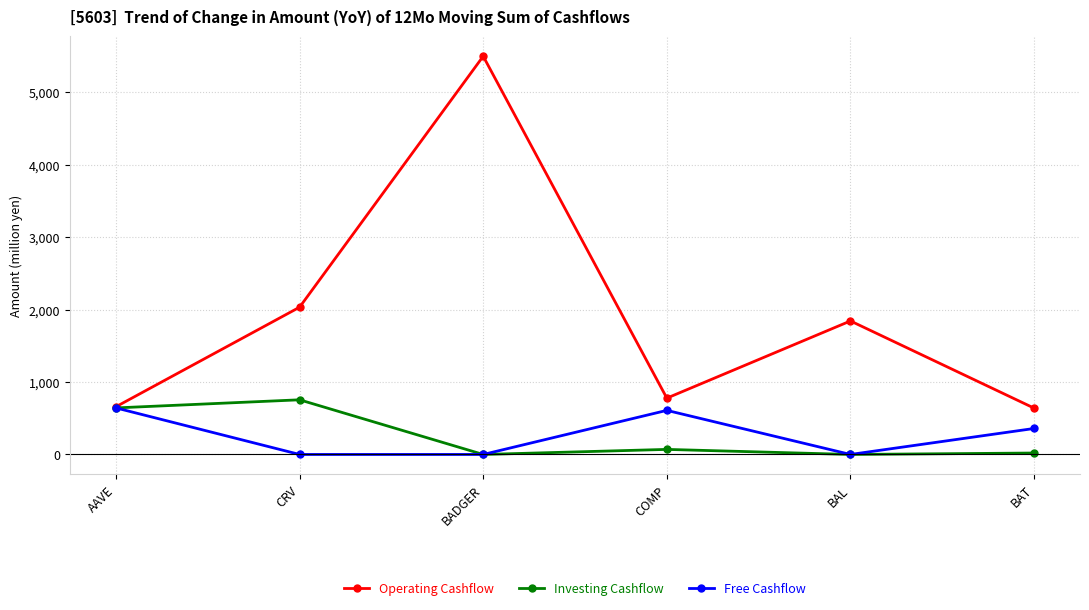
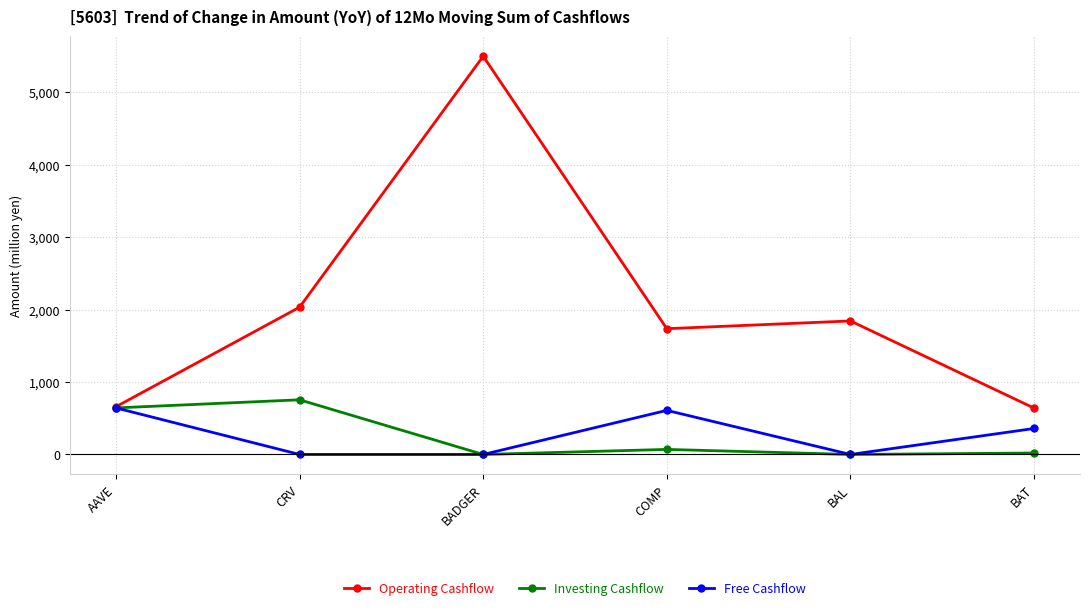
  {
    "Operating Cashflow": {
      "CRV": "2,000",
      "BADGER": "5,500",
-     "COMP": "800",
+     "COMP": "1,700",
      "BAL": "1,800",
      "BAT": "600"
    },
    "Investing Cashflow": {
      "CRV": "800",
      "COMP": "100",
      "BAT": "0"
    },
    "Free Cashflow": {
      "CRV": "0",
      "COMP": "600",
      "BAT": "400"
    }
  }
